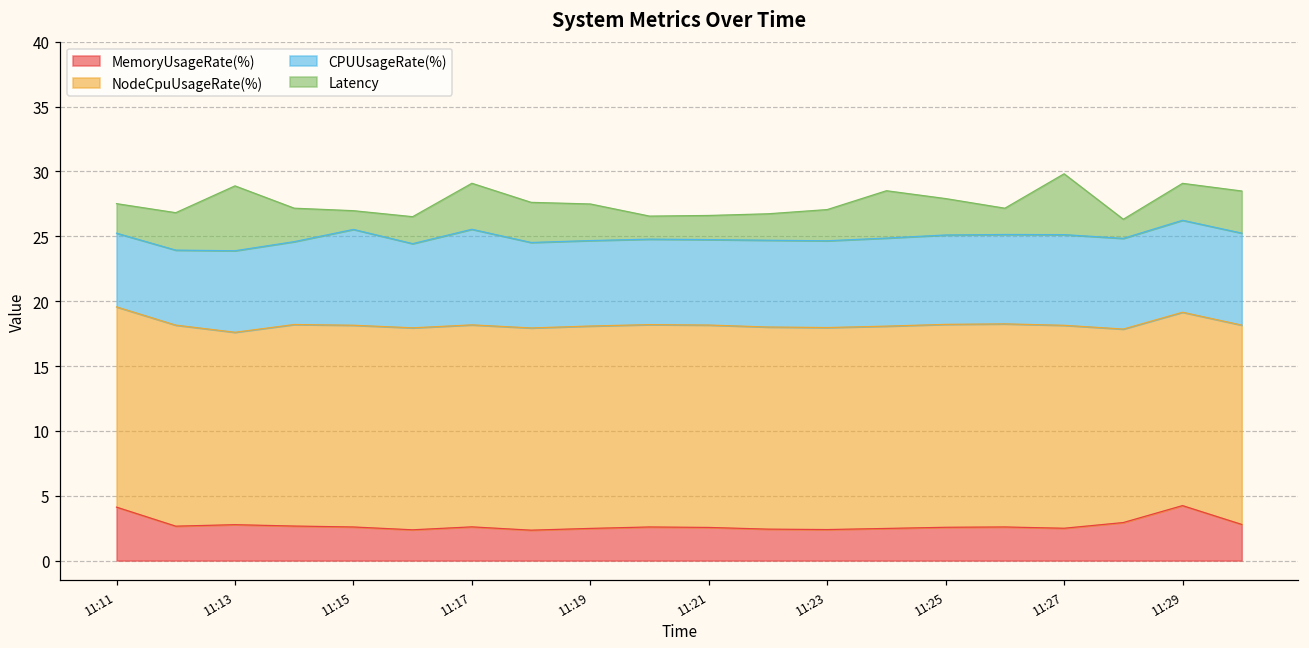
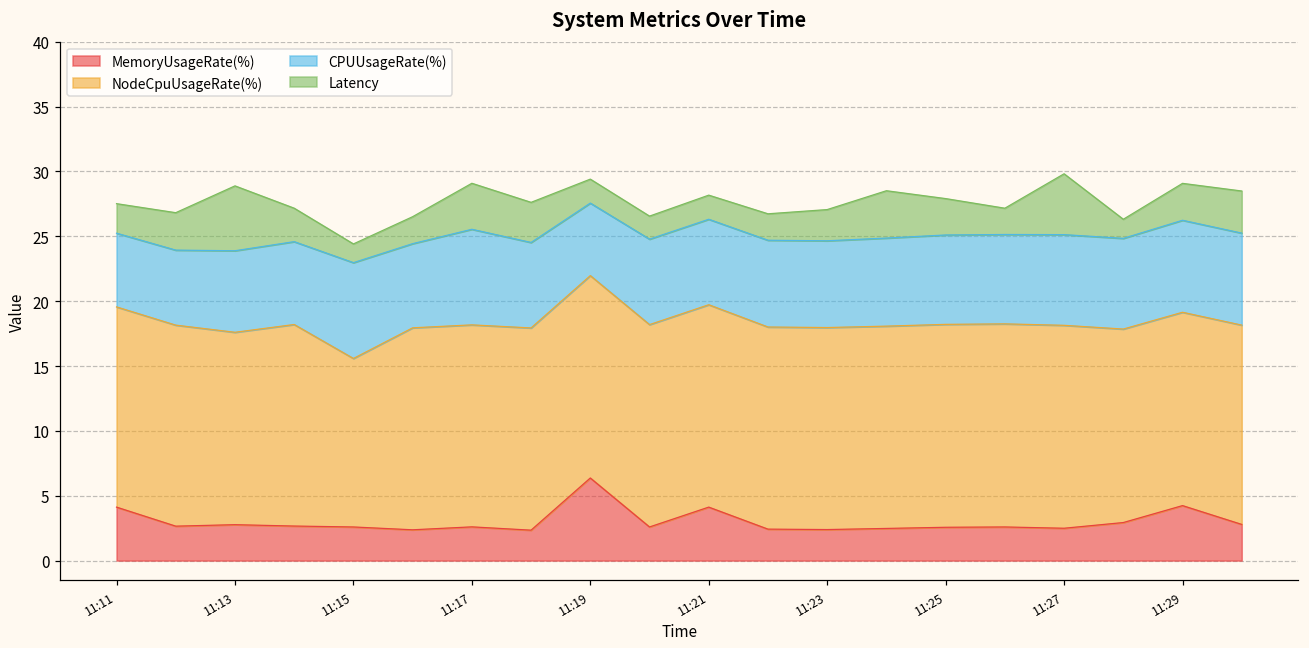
  {
    "MemoryUsageRate(%)": {
      "11:11": 4.1,
      "11:13": 2.8,
      "11:15": 2.6,
      "11:17": 2.6,
-     "11:19": 2.5,
-     "11:21": 2.6,
+     "11:19": 6.4,
+     "11:21": 4.1,
      "11:23": 2.4,
      "11:25": 2.6,
      "11:27": 2.5,
      "11:29": 4.2
    },
    "NodeCpuUsageRate(%)": {
      "11:11": 15.4,
      "11:13": 14.8,
-     "11:15": 15.6,
+     "11:15": 13.0,
      "11:17": 15.6,
      "11:19": 15.6,
      "11:21": 15.6,
      "11:23": 15.6,
      "11:25": 15.6,
      "11:27": 15.6,
      "11:29": 14.9
    },
    "CPUUsageRate(%)": {
      "11:11": 5.7,
      "11:13": 6.3,
      "11:15": 7.4,
      "11:17": 7.4,
-     "11:19": 6.6,
+     "11:19": 5.6,
      "11:21": 6.6,
      "11:23": 6.7,
      "11:25": 6.9,
      "11:27": 7.0,
      "11:29": 7.1
    },
    "Latency": {
      "11:11": 2.3,
      "11:13": 5.0,
      "11:15": 1.4,
      "11:17": 3.5,
-     "11:19": 2.8,
+     "11:19": 1.8,
      "11:21": 1.9,
      "11:23": 2.4,
      "11:25": 2.8,
      "11:27": 4.7,
      "11:29": 2.8
    }
  }
